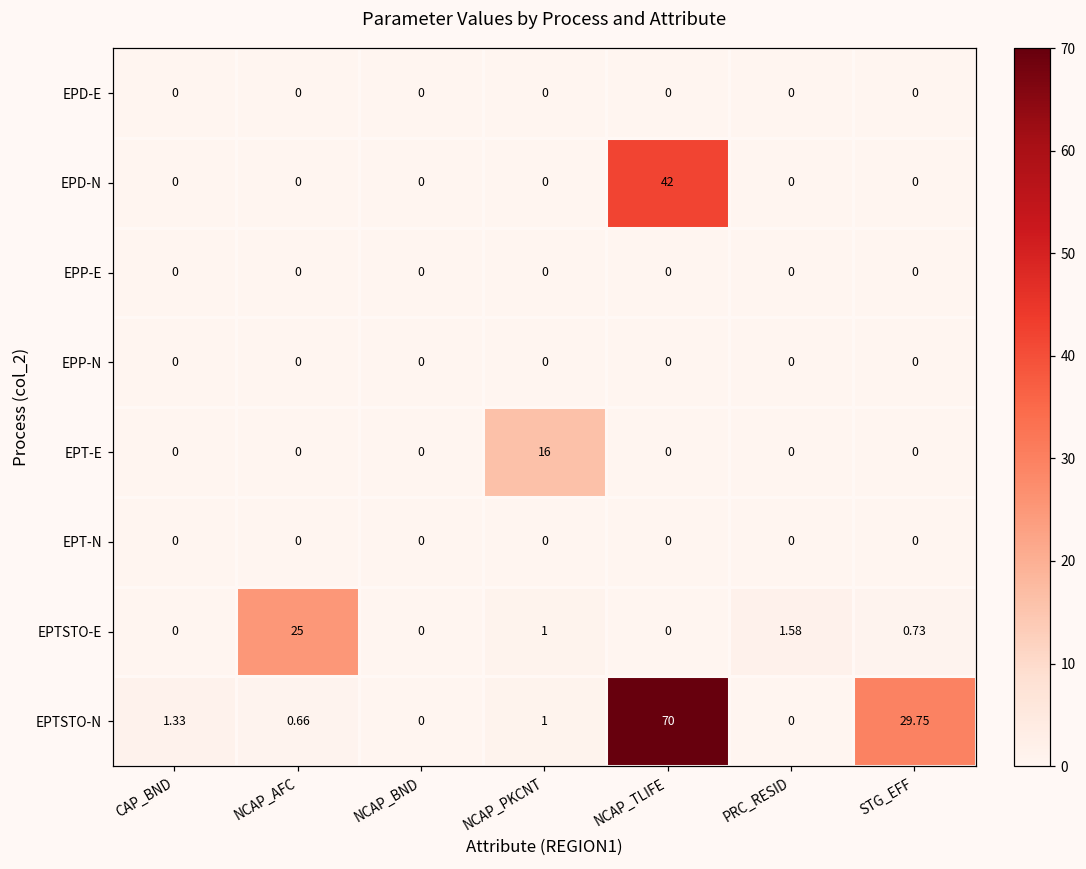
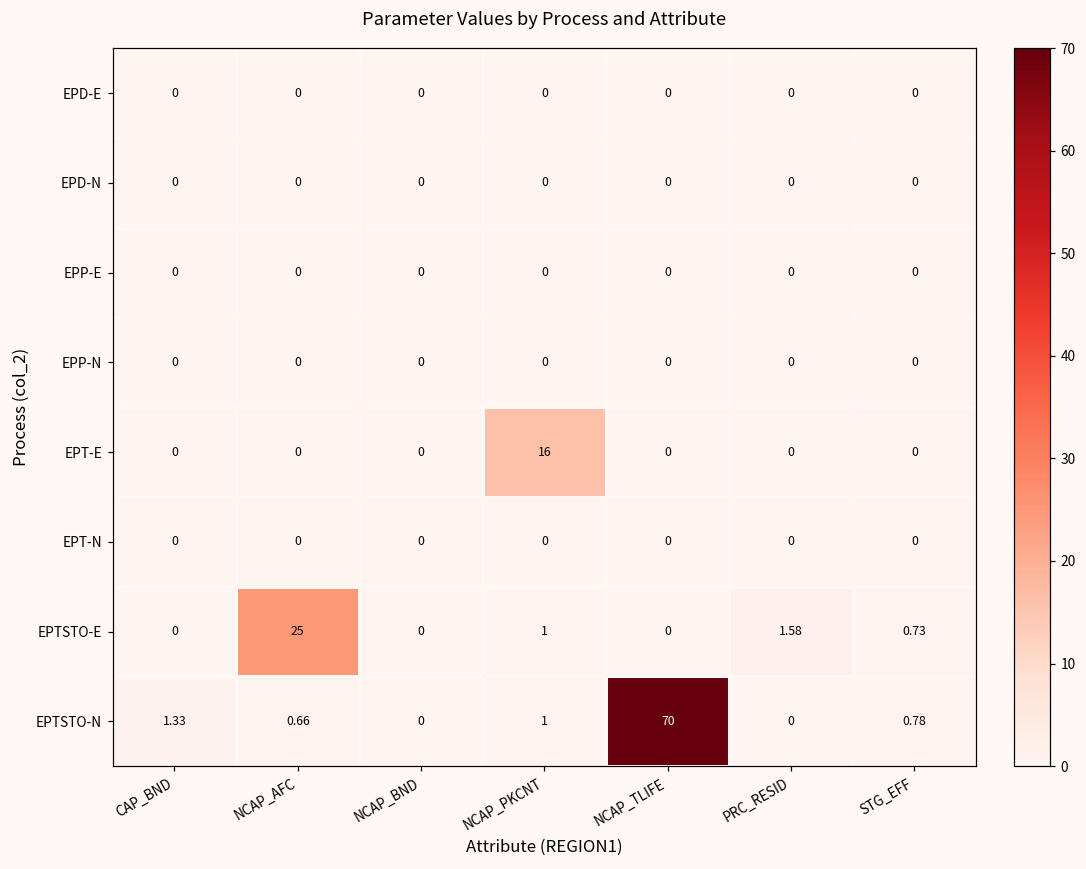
  {
    "EPD-E": {
      "CAP_BND": 0,
      "NCAP_AFC": 0,
      "NCAP_BND": 0,
      "NCAP_PKCNT": 0,
      "NCAP_TLIFE": 0,
      "PRC_RESID": 0,
      "STG_EFF": 0
    },
    "EPD-N": {
      "CAP_BND": 0,
      "NCAP_AFC": 0,
      "NCAP_BND": 0,
      "NCAP_PKCNT": 0,
-     "NCAP_TLIFE": 42,
+     "NCAP_TLIFE": 0,
      "PRC_RESID": 0,
      "STG_EFF": 0
    },
    "EPP-E": {
      "CAP_BND": 0,
      "NCAP_AFC": 0,
      "NCAP_BND": 0,
      "NCAP_PKCNT": 0,
      "NCAP_TLIFE": 0,
      "PRC_RESID": 0,
      "STG_EFF": 0
    },
    "EPP-N": {
      "CAP_BND": 0,
      "NCAP_AFC": 0,
      "NCAP_BND": 0,
      "NCAP_PKCNT": 0,
      "NCAP_TLIFE": 0,
      "PRC_RESID": 0,
      "STG_EFF": 0
    },
    "EPT-E": {
      "CAP_BND": 0,
      "NCAP_AFC": 0,
      "NCAP_BND": 0,
      "NCAP_PKCNT": 16,
      "NCAP_TLIFE": 0,
      "PRC_RESID": 0,
      "STG_EFF": 0
    },
    "EPT-N": {
      "CAP_BND": 0,
      "NCAP_AFC": 0,
      "NCAP_BND": 0,
      "NCAP_PKCNT": 0,
      "NCAP_TLIFE": 0,
      "PRC_RESID": 0,
      "STG_EFF": 0
    },
    "EPTSTO-E": {
      "CAP_BND": 0,
      "NCAP_AFC": 25,
      "NCAP_BND": 0,
      "NCAP_PKCNT": 1,
      "NCAP_TLIFE": 0,
      "PRC_RESID": 1.58,
      "STG_EFF": 0.73
    },
    "EPTSTO-N": {
      "CAP_BND": 1.33,
      "NCAP_AFC": 0.66,
      "NCAP_BND": 0,
      "NCAP_PKCNT": 1,
      "NCAP_TLIFE": 70,
      "PRC_RESID": 0,
-     "STG_EFF": 29.75
+     "STG_EFF": 0.78
    }
  }
